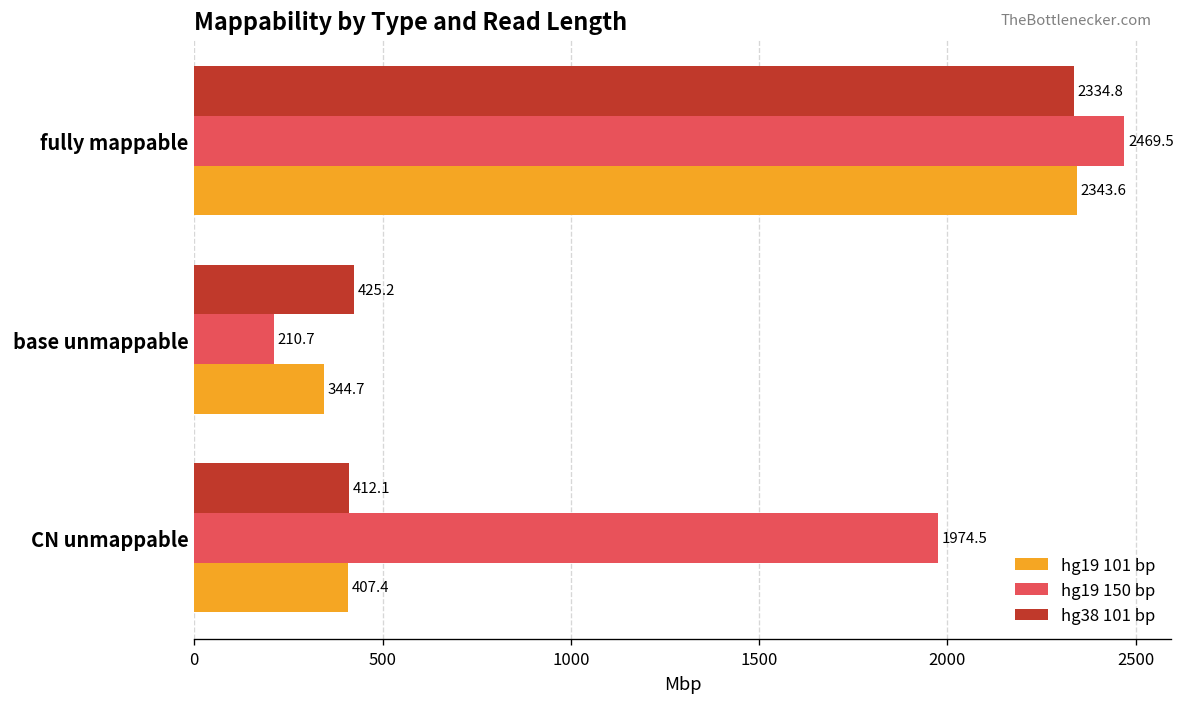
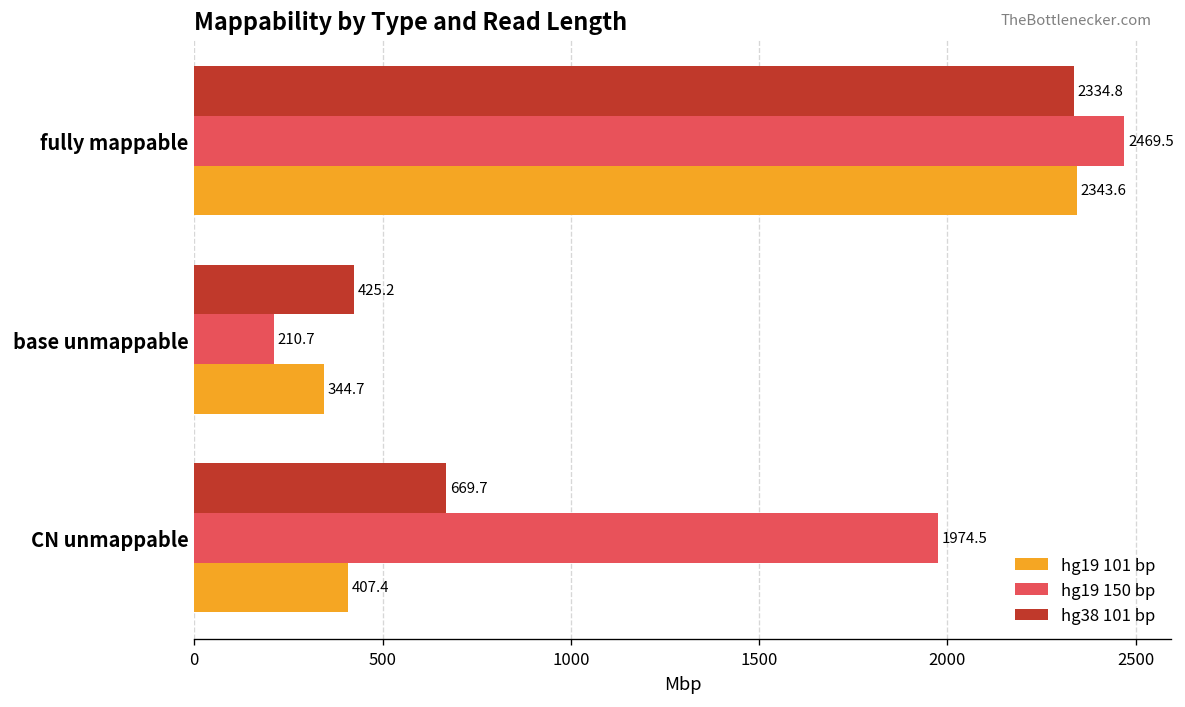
  {
    "hg19 101 bp": {
      "fully mappable": 2343.6,
      "base unmappable": 344.7,
      "CN unmappable": 407.4
    },
    "hg19 150 bp": {
      "fully mappable": 2469.5,
      "base unmappable": 210.7,
      "CN unmappable": 1974.5
    },
    "hg38 101 bp": {
      "fully mappable": 2334.8,
      "base unmappable": 425.2,
-     "CN unmappable": 412.1
+     "CN unmappable": 669.7
    }
  }
